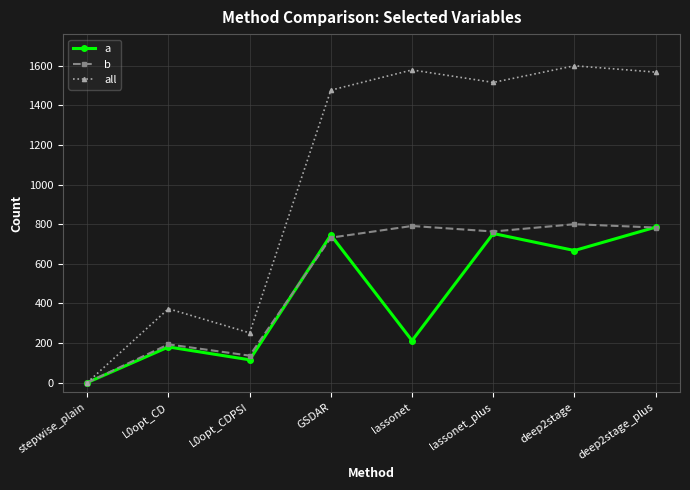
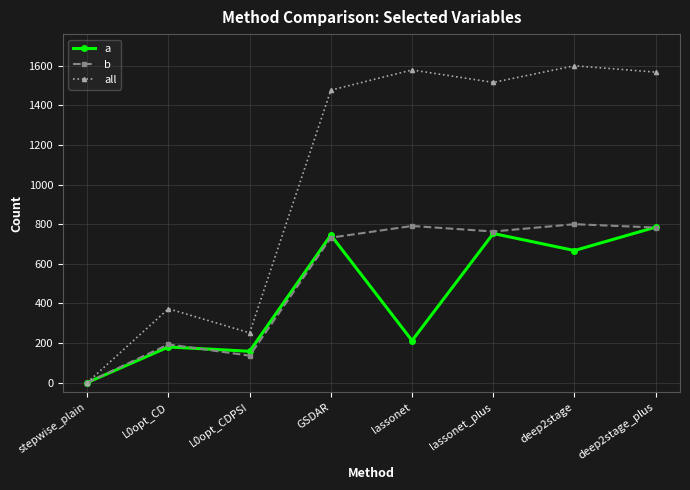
  {
    "a": {
-     "L0opt_CDPSI": 120,
+     "L0opt_CDPSI": 160,
      "GSDAR": 750,
      "lassonet": 210,
      "deep2stage": 670
    }
  }
